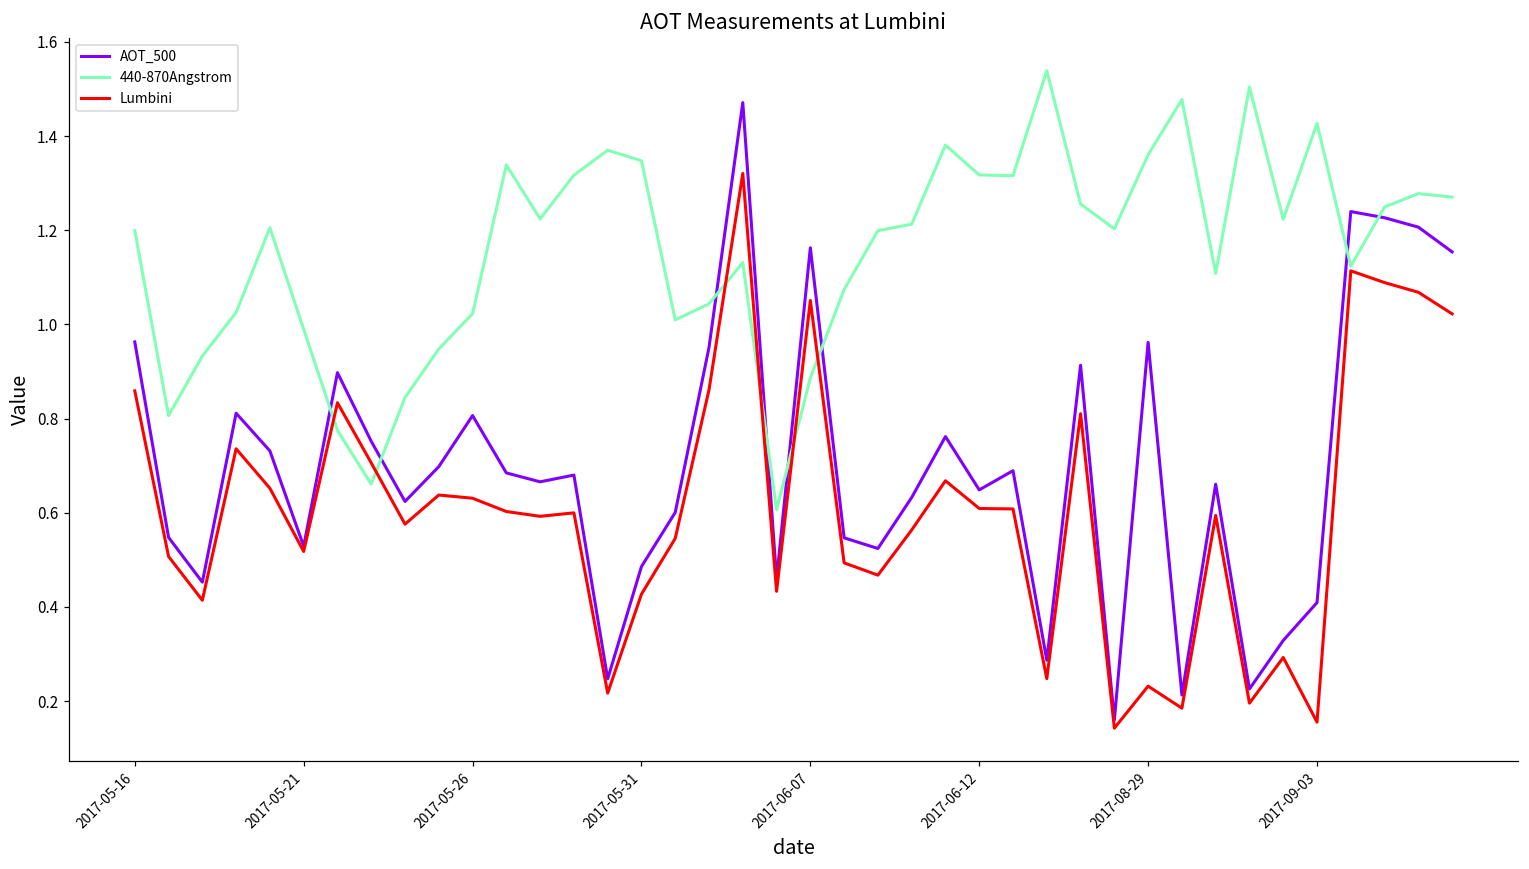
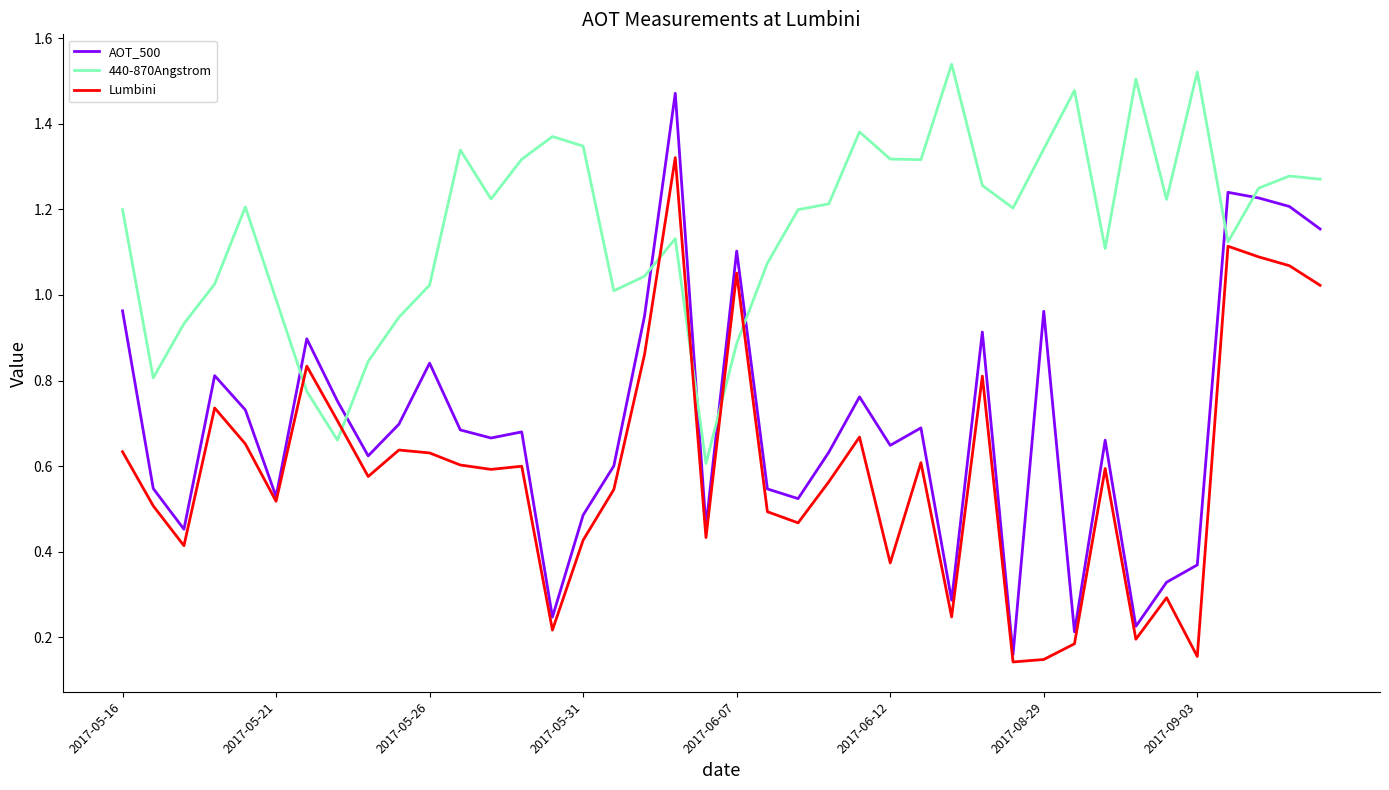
  {
    "AOT_500": {
      "2017-05-16": 0.96,
      "2017-05-21": 0.53,
-     "2017-05-26": 0.81,
+     "2017-05-26": 0.84,
      "2017-05-31": 0.49,
-     "2017-06-07": 1.16,
+     "2017-06-07": 1.10,
      "2017-06-12": 0.65,
      "2017-08-29": 0.96,
-     "2017-09-03": 0.41
+     "2017-09-03": 0.37
    },
    "440-870Angstrom": {
      "2017-05-16": 1.20,
      "2017-05-21": 0.99,
      "2017-05-26": 1.02,
      "2017-05-31": 1.35,
      "2017-06-07": 0.89,
      "2017-06-12": 1.32,
-     "2017-08-29": 1.36,
-     "2017-09-03": 1.43
+     "2017-08-29": 1.34,
+     "2017-09-03": 1.52
    },
    "Lumbini": {
-     "2017-05-16": 0.86,
+     "2017-05-16": 0.63,
      "2017-05-21": 0.52,
      "2017-05-26": 0.63,
      "2017-05-31": 0.43,
      "2017-06-07": 1.05,
-     "2017-06-12": 0.61,
-     "2017-08-29": 0.23,
+     "2017-06-12": 0.37,
+     "2017-08-29": 0.15,
      "2017-09-03": 0.16
    }
  }
